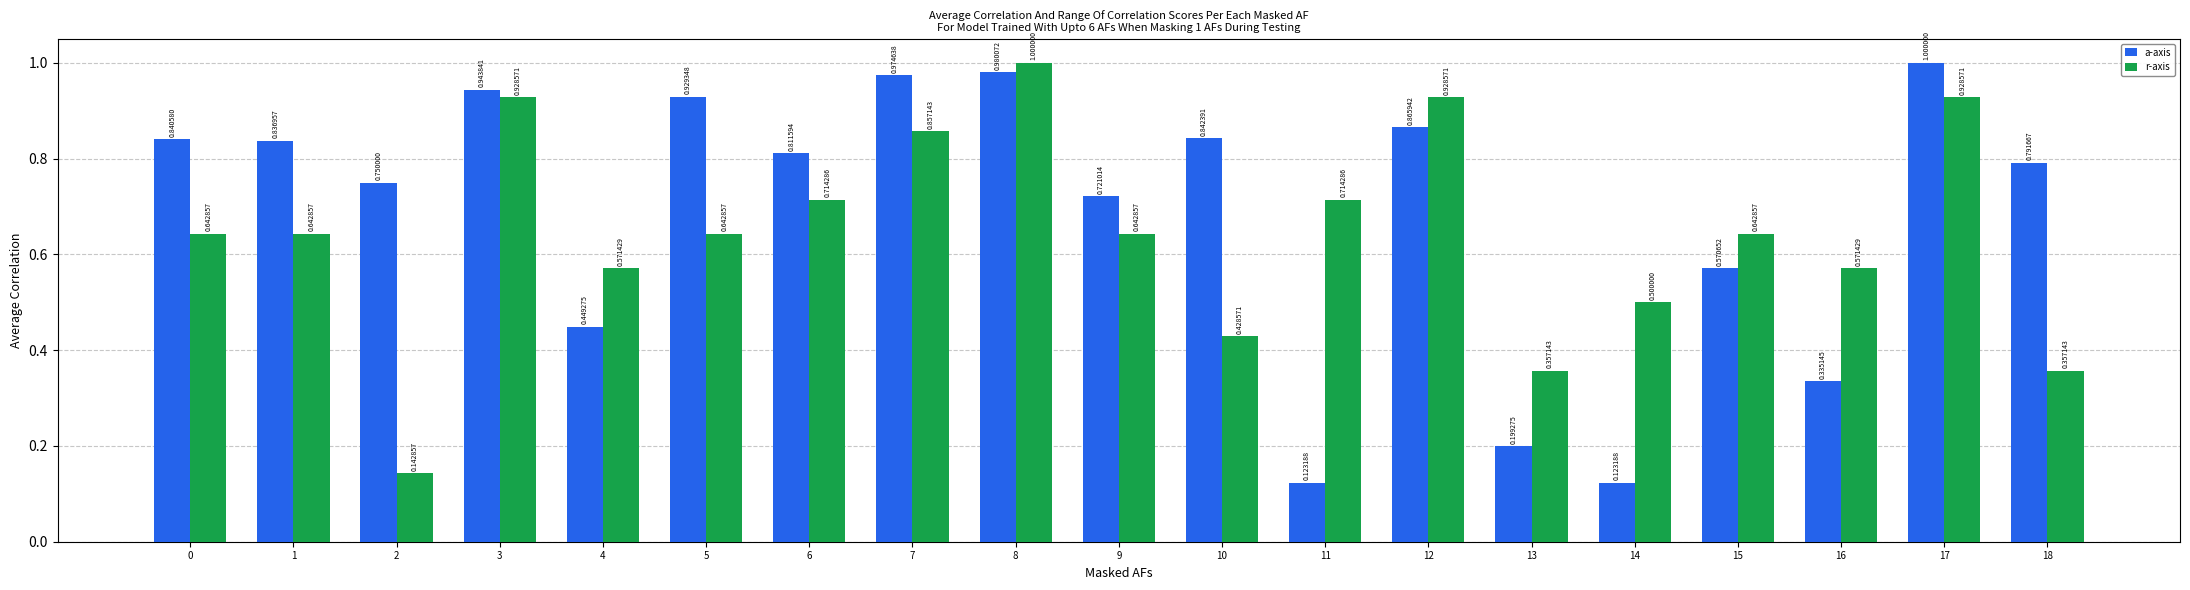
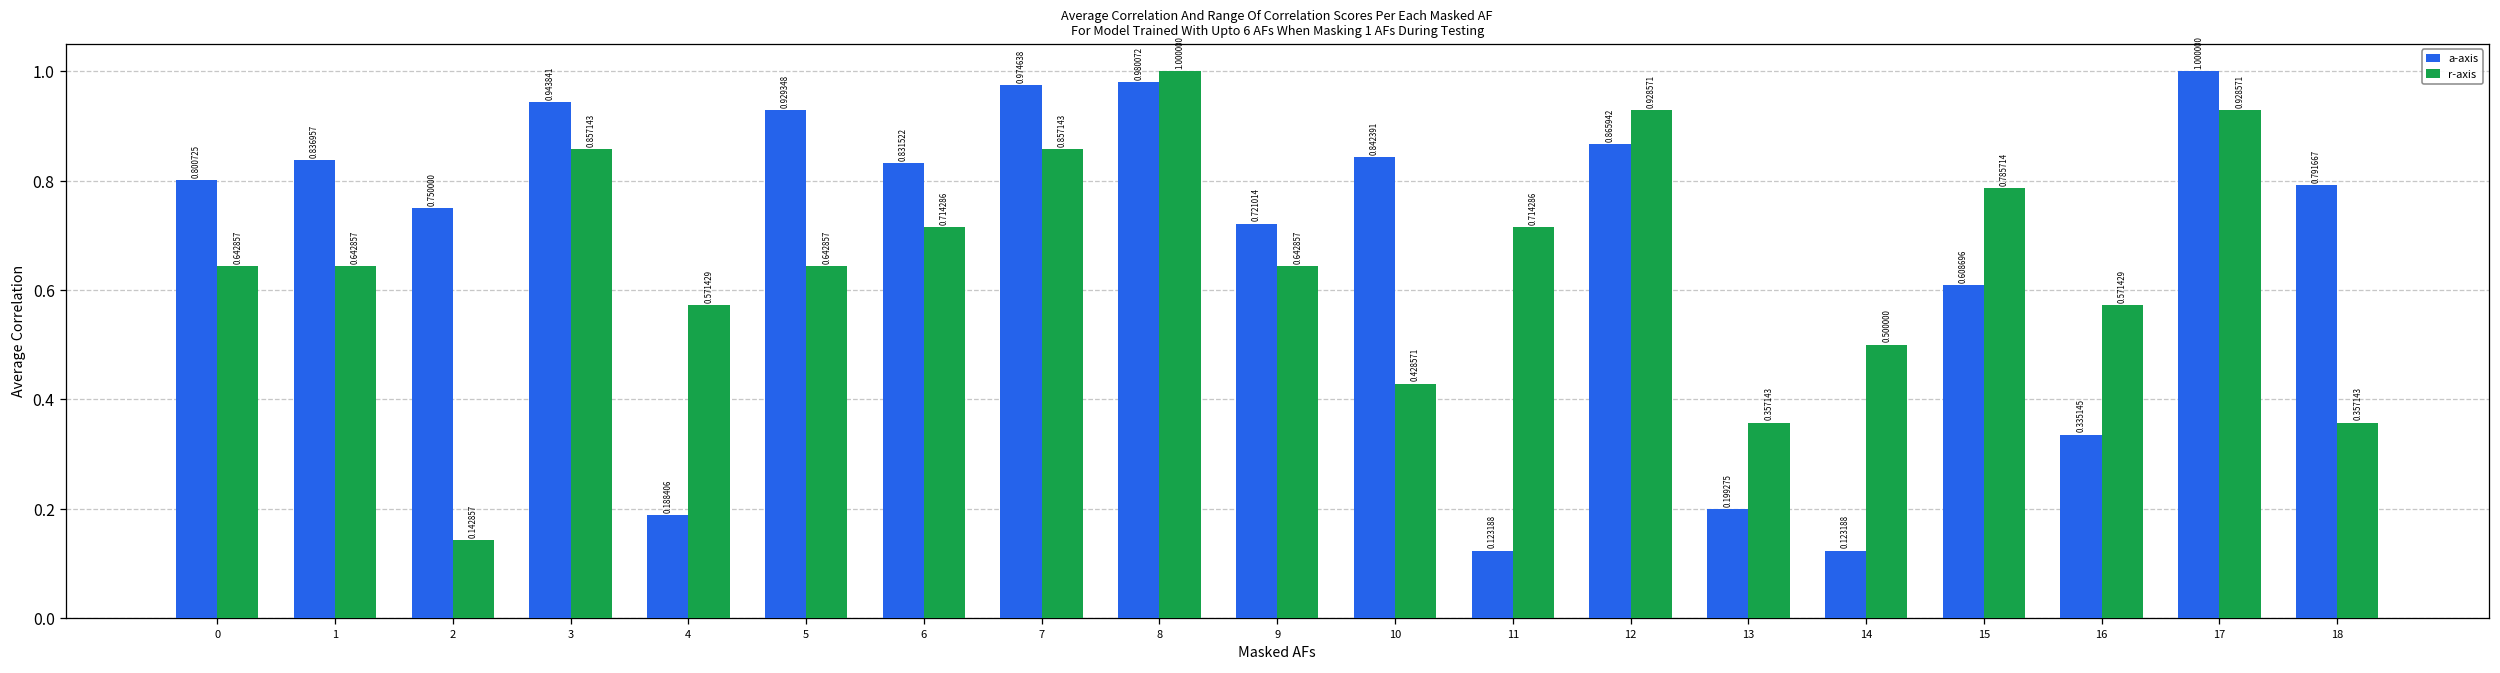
  {
    "a-axis": {
-     "0": 0.840580,
+     "0": 0.800725,
      "1": 0.836957,
      "2": 0.750000,
      "3": 0.943841,
-     "4": 0.449275,
+     "4": 0.188406,
      "5": 0.929348,
-     "6": 0.811594,
+     "6": 0.831522,
      "7": 0.974638,
      "8": 0.980072,
      "9": 0.721014,
      "10": 0.842391,
      "11": 0.123188,
      "12": 0.865942,
      "13": 0.199275,
      "14": 0.123188,
-     "15": 0.570652,
+     "15": 0.608696,
      "16": 0.335145,
      "17": 1.000000,
      "18": 0.791667
    },
    "r-axis": {
      "0": 0.642857,
      "1": 0.642857,
      "2": 0.142857,
-     "3": 0.928571,
+     "3": 0.857143,
      "4": 0.571429,
      "5": 0.642857,
      "6": 0.714286,
      "7": 0.857143,
      "8": 1.000000,
      "9": 0.642857,
      "10": 0.428571,
      "11": 0.714286,
      "12": 0.928571,
      "13": 0.357143,
      "14": 0.500000,
-     "15": 0.642857,
+     "15": 0.785714,
      "16": 0.571429,
      "17": 0.928571,
      "18": 0.357143
    }
  }
